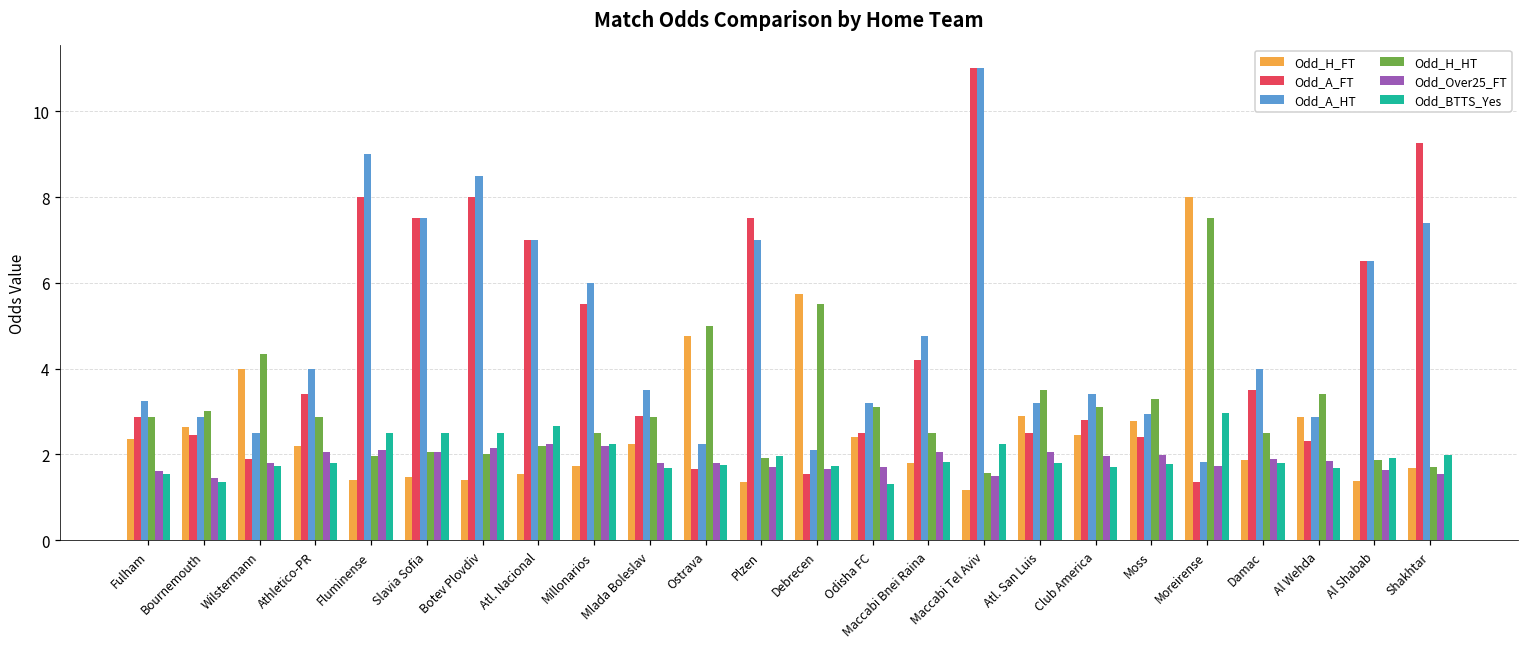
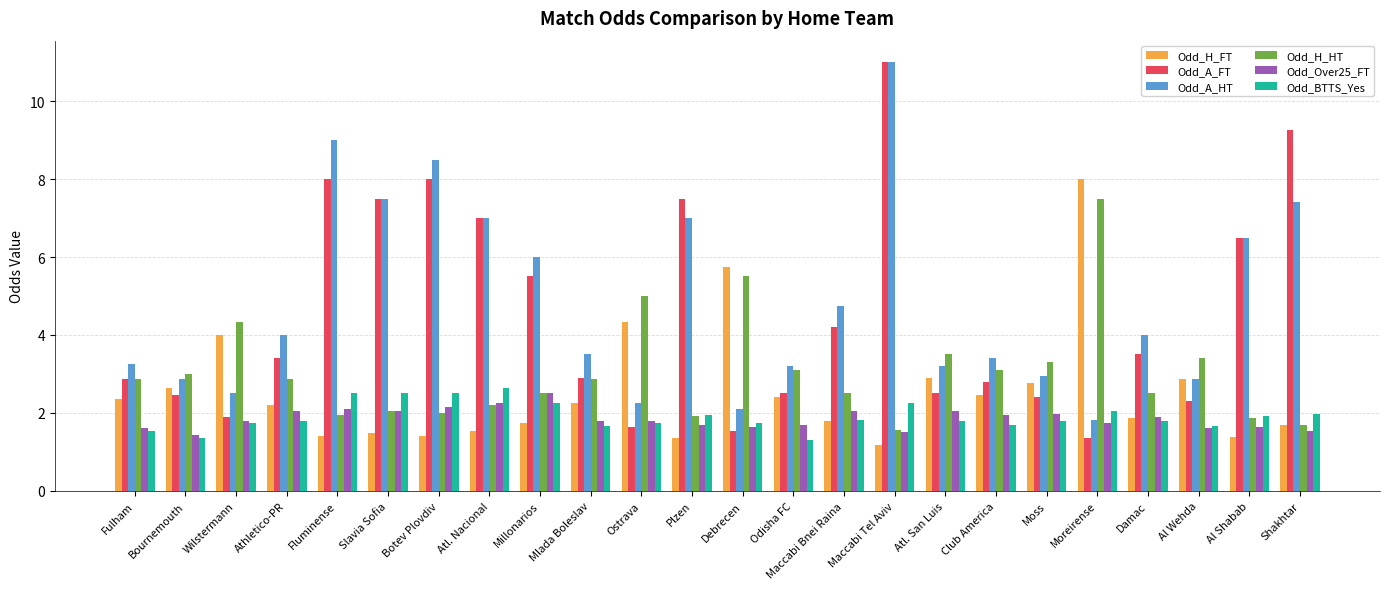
  {
    "Odd_H_FT": {
      "Fulham": 2.4,
      "Bournemouth": 2.6,
      "Wilstermann": 4.0,
      "Athletico-PR": 2.2,
      "Fluminense": 1.4,
      "Slavia Sofia": 1.5,
      "Botev Plovdiv": 1.4,
      "Atl. Nacional": 1.5,
      "Millonarios": 1.7,
      "Mlada Boleslav": 2.3,
-     "Ostrava": 4.8,
+     "Ostrava": 4.3,
      "Plzen": 1.4,
      "Debrecen": 5.8,
      "Odisha FC": 2.4,
      "Maccabi Bnei Raina": 1.8,
      "Maccabi Tel Aviv": 1.2,
      "Atl. San Luis": 2.9,
      "Club America": 2.5,
      "Moss": 2.8,
      "Moreirense": 8.0,
      "Damac": 1.9,
      "Al Wehda": 2.9,
      "Al Shabab": 1.4,
      "Shakhtar": 1.7
    },
    "Odd_A_FT": {
      "Fulham": 2.9,
      "Bournemouth": 2.5,
      "Wilstermann": 1.9,
      "Athletico-PR": 3.4,
      "Fluminense": 8.0,
      "Slavia Sofia": 7.5,
      "Botev Plovdiv": 8.0,
      "Atl. Nacional": 7.0,
      "Millonarios": 5.5,
      "Mlada Boleslav": 2.9,
      "Ostrava": 1.7,
      "Plzen": 7.5,
      "Debrecen": 1.5,
      "Odisha FC": 2.5,
      "Maccabi Bnei Raina": 4.2,
      "Maccabi Tel Aviv": 11.0,
      "Atl. San Luis": 2.5,
      "Club America": 2.8,
      "Moss": 2.4,
      "Moreirense": 1.4,
      "Damac": 3.5,
      "Al Wehda": 2.3,
      "Al Shabab": 6.5,
      "Shakhtar": 9.3
    },
    "Odd_A_HT": {
      "Fulham": 3.3,
      "Bournemouth": 2.9,
      "Wilstermann": 2.5,
      "Athletico-PR": 4.0,
      "Fluminense": 9.0,
      "Slavia Sofia": 7.5,
      "Botev Plovdiv": 8.5,
      "Atl. Nacional": 7.0,
      "Millonarios": 6.0,
      "Mlada Boleslav": 3.5,
      "Ostrava": 2.3,
      "Plzen": 7.0,
      "Debrecen": 2.1,
      "Odisha FC": 3.2,
      "Maccabi Bnei Raina": 4.8,
      "Maccabi Tel Aviv": 11.0,
      "Atl. San Luis": 3.2,
      "Club America": 3.4,
      "Moss": 3.0,
      "Moreirense": 1.8,
      "Damac": 4.0,
      "Al Wehda": 2.9,
      "Al Shabab": 6.5,
      "Shakhtar": 7.4
    },
    "Odd_H_HT": {
      "Fulham": 2.9,
      "Bournemouth": 3.0,
      "Wilstermann": 4.3,
      "Athletico-PR": 2.9,
      "Fluminense": 2.0,
      "Slavia Sofia": 2.1,
      "Botev Plovdiv": 2.0,
      "Atl. Nacional": 2.2,
      "Millonarios": 2.5,
      "Mlada Boleslav": 2.9,
      "Ostrava": 5.0,
      "Plzen": 1.9,
      "Debrecen": 5.5,
      "Odisha FC": 3.1,
      "Maccabi Bnei Raina": 2.5,
      "Maccabi Tel Aviv": 1.6,
      "Atl. San Luis": 3.5,
      "Club America": 3.1,
      "Moss": 3.3,
      "Moreirense": 7.5,
      "Damac": 2.5,
      "Al Wehda": 3.4,
      "Al Shabab": 1.9,
      "Shakhtar": 1.7
    },
    "Odd_Over25_FT": {
      "Fulham": 1.6,
      "Bournemouth": 1.4,
      "Wilstermann": 1.8,
      "Athletico-PR": 2.1,
      "Fluminense": 2.1,
      "Slavia Sofia": 2.1,
      "Botev Plovdiv": 2.2,
      "Atl. Nacional": 2.3,
-     "Millonarios": 2.2,
+     "Millonarios": 2.5,
      "Mlada Boleslav": 1.8,
      "Ostrava": 1.8,
      "Plzen": 1.7,
      "Debrecen": 1.7,
      "Odisha FC": 1.7,
      "Maccabi Bnei Raina": 2.1,
      "Maccabi Tel Aviv": 1.5,
      "Atl. San Luis": 2.1,
      "Club America": 2.0,
      "Moss": 2.0,
      "Moreirense": 1.7,
      "Damac": 1.9,
-     "Al Wehda": 1.9,
+     "Al Wehda": 1.6,
      "Al Shabab": 1.6,
      "Shakhtar": 1.5
    },
    "Odd_BTTS_Yes": {
      "Fulham": 1.5,
      "Bournemouth": 1.4,
      "Wilstermann": 1.7,
      "Athletico-PR": 1.8,
      "Fluminense": 2.5,
      "Slavia Sofia": 2.5,
      "Botev Plovdiv": 2.5,
      "Atl. Nacional": 2.7,
      "Millonarios": 2.3,
      "Mlada Boleslav": 1.7,
      "Ostrava": 1.8,
      "Plzen": 2.0,
      "Debrecen": 1.7,
      "Odisha FC": 1.3,
      "Maccabi Bnei Raina": 1.8,
      "Maccabi Tel Aviv": 2.3,
      "Atl. San Luis": 1.8,
      "Club America": 1.7,
      "Moss": 1.8,
-     "Moreirense": 3.0,
+     "Moreirense": 2.1,
      "Damac": 1.8,
      "Al Wehda": 1.7,
      "Al Shabab": 1.9,
      "Shakhtar": 2.0
    }
  }
